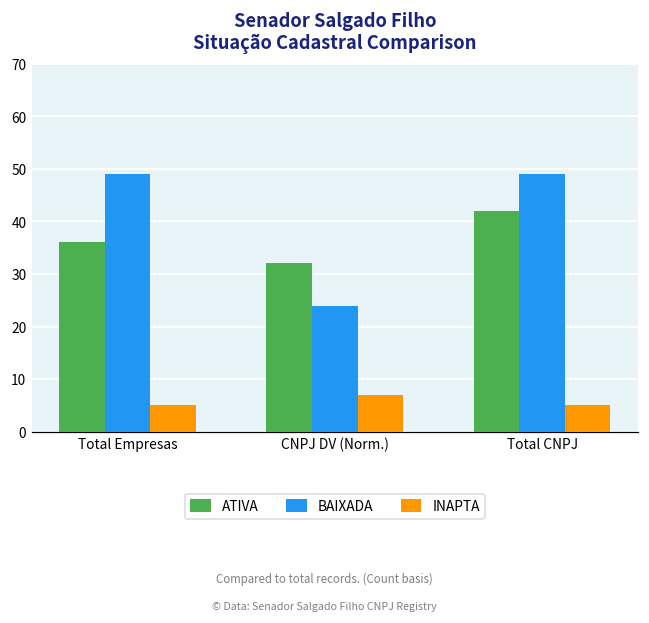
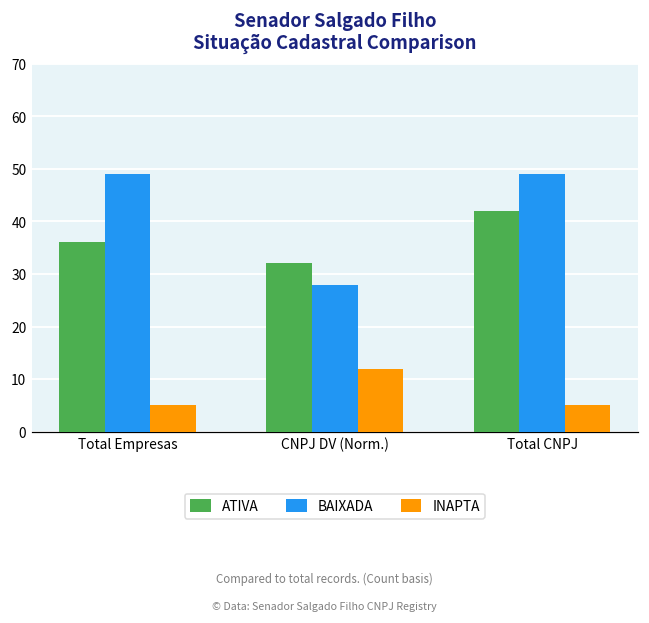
  {
    "ATIVA": {
      "Total Empresas": 36,
      "CNPJ DV (Norm.)": 32,
      "Total CNPJ": 42
    },
    "BAIXADA": {
      "Total Empresas": 49,
-     "CNPJ DV (Norm.)": 24,
+     "CNPJ DV (Norm.)": 28,
      "Total CNPJ": 49
    },
    "INAPTA": {
      "Total Empresas": 5,
-     "CNPJ DV (Norm.)": 7,
+     "CNPJ DV (Norm.)": 12,
      "Total CNPJ": 5
    }
  }
